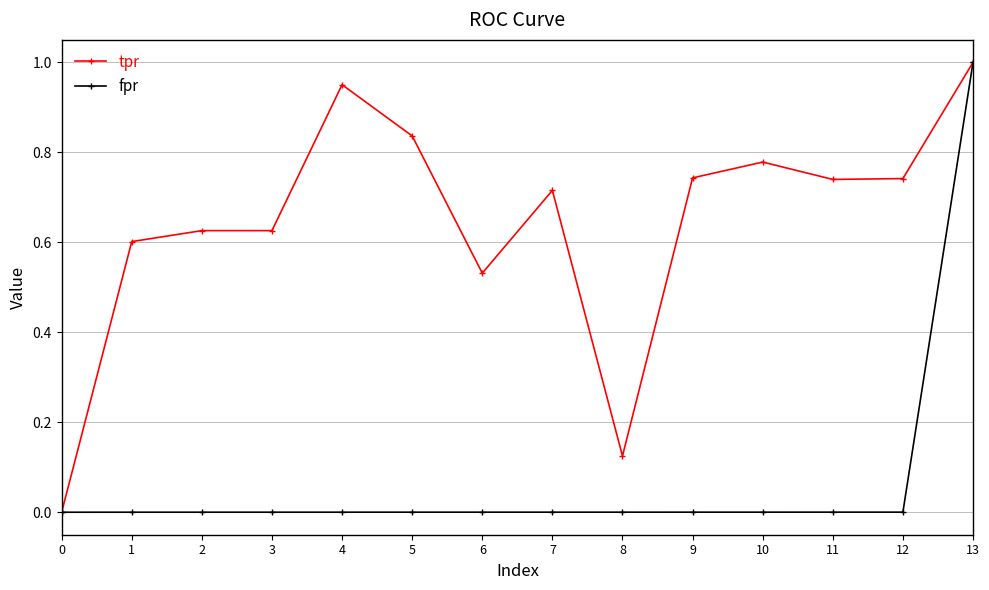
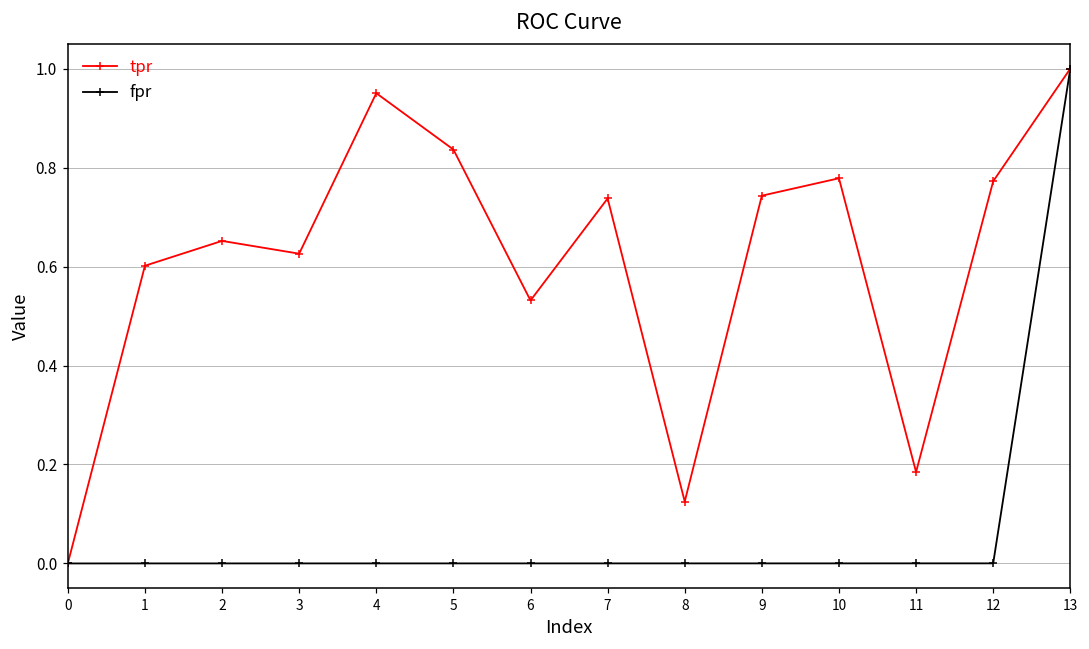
  {
    "tpr": {
      "1": 0.60,
-     "2": 0.63,
+     "2": 0.65,
      "3": 0.63,
      "4": 0.95,
      "5": 0.84,
      "6": 0.53,
-     "7": 0.72,
+     "7": 0.74,
      "8": 0.13,
      "9": 0.74,
      "10": 0.78,
-     "11": 0.74,
-     "12": 0.74
+     "11": 0.18,
+     "12": 0.77
    },
    "fpr": {
      "1": 0.00,
      "2": 0.00,
      "3": 0.00,
      "4": 0.00,
      "5": 0.00,
      "6": 0.00,
      "7": 0.00,
      "8": 0.00,
      "9": 0.00,
      "10": 0.00,
      "11": 0.00,
      "12": 0.00
    }
  }
